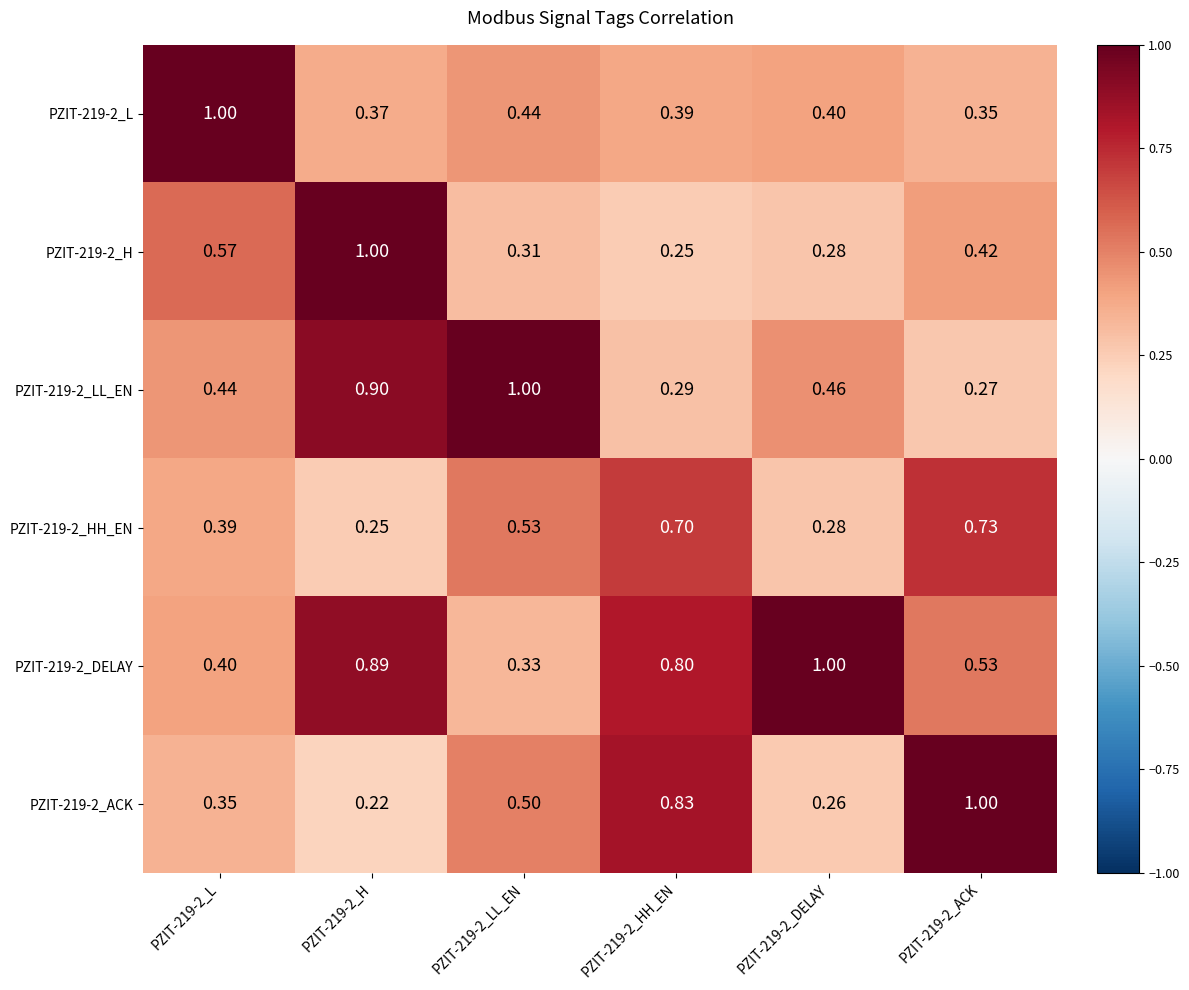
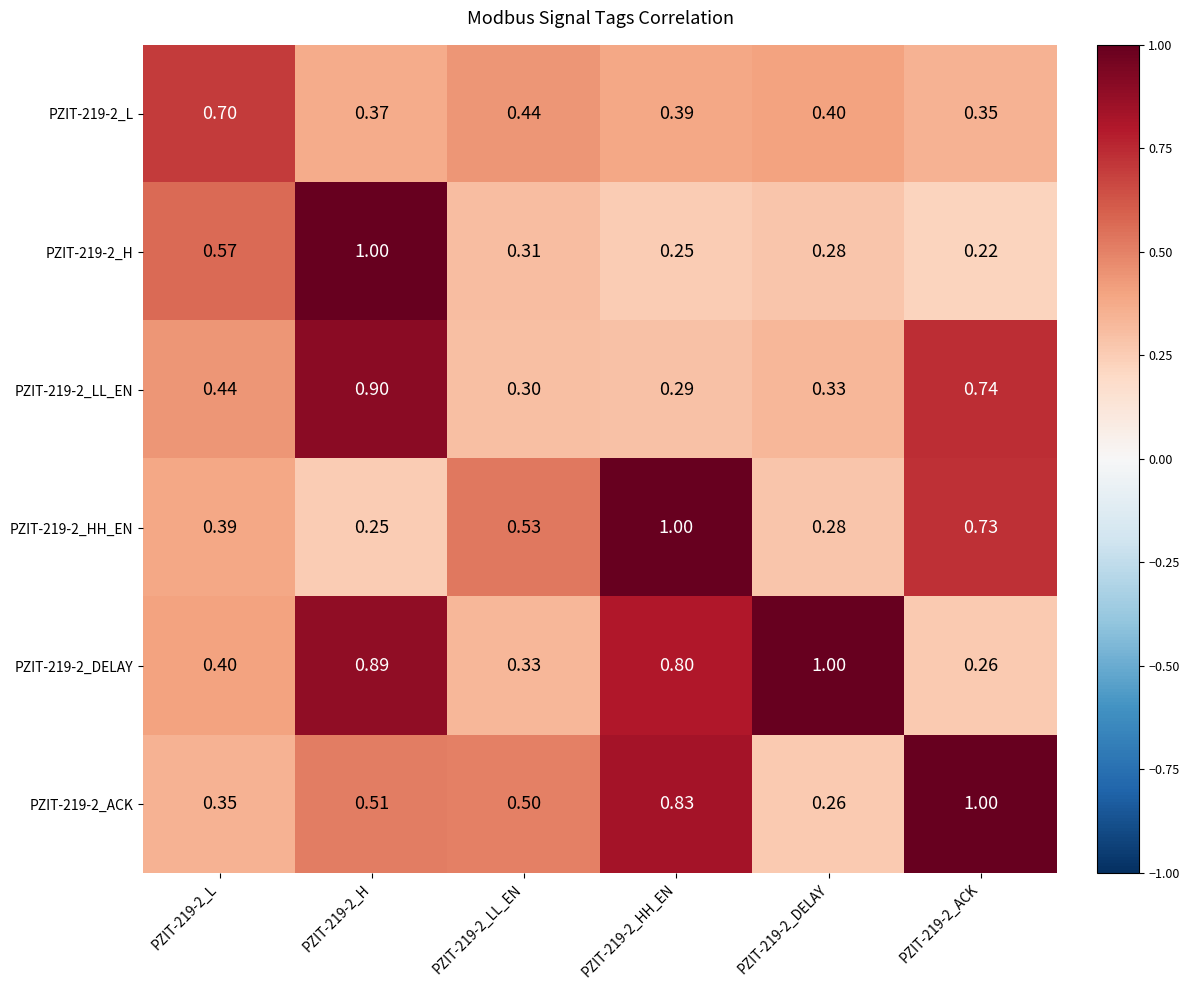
  {
    "PZIT-219-2_L": {
-     "PZIT-219-2_L": 1.00,
+     "PZIT-219-2_L": 0.70,
      "PZIT-219-2_H": 0.37,
      "PZIT-219-2_LL_EN": 0.44,
      "PZIT-219-2_HH_EN": 0.39,
      "PZIT-219-2_DELAY": 0.40,
      "PZIT-219-2_ACK": 0.35
    },
    "PZIT-219-2_H": {
      "PZIT-219-2_L": 0.57,
      "PZIT-219-2_H": 1.00,
      "PZIT-219-2_LL_EN": 0.31,
      "PZIT-219-2_HH_EN": 0.25,
      "PZIT-219-2_DELAY": 0.28,
-     "PZIT-219-2_ACK": 0.42
+     "PZIT-219-2_ACK": 0.22
    },
    "PZIT-219-2_LL_EN": {
      "PZIT-219-2_L": 0.44,
      "PZIT-219-2_H": 0.90,
-     "PZIT-219-2_LL_EN": 1.00,
+     "PZIT-219-2_LL_EN": 0.30,
      "PZIT-219-2_HH_EN": 0.29,
-     "PZIT-219-2_DELAY": 0.46,
-     "PZIT-219-2_ACK": 0.27
+     "PZIT-219-2_DELAY": 0.33,
+     "PZIT-219-2_ACK": 0.74
    },
    "PZIT-219-2_HH_EN": {
      "PZIT-219-2_L": 0.39,
      "PZIT-219-2_H": 0.25,
      "PZIT-219-2_LL_EN": 0.53,
-     "PZIT-219-2_HH_EN": 0.70,
+     "PZIT-219-2_HH_EN": 1.00,
      "PZIT-219-2_DELAY": 0.28,
      "PZIT-219-2_ACK": 0.73
    },
    "PZIT-219-2_DELAY": {
      "PZIT-219-2_L": 0.40,
      "PZIT-219-2_H": 0.89,
      "PZIT-219-2_LL_EN": 0.33,
      "PZIT-219-2_HH_EN": 0.80,
      "PZIT-219-2_DELAY": 1.00,
-     "PZIT-219-2_ACK": 0.53
+     "PZIT-219-2_ACK": 0.26
    },
    "PZIT-219-2_ACK": {
      "PZIT-219-2_L": 0.35,
-     "PZIT-219-2_H": 0.22,
+     "PZIT-219-2_H": 0.51,
      "PZIT-219-2_LL_EN": 0.50,
      "PZIT-219-2_HH_EN": 0.83,
      "PZIT-219-2_DELAY": 0.26,
      "PZIT-219-2_ACK": 1.00
    }
  }
